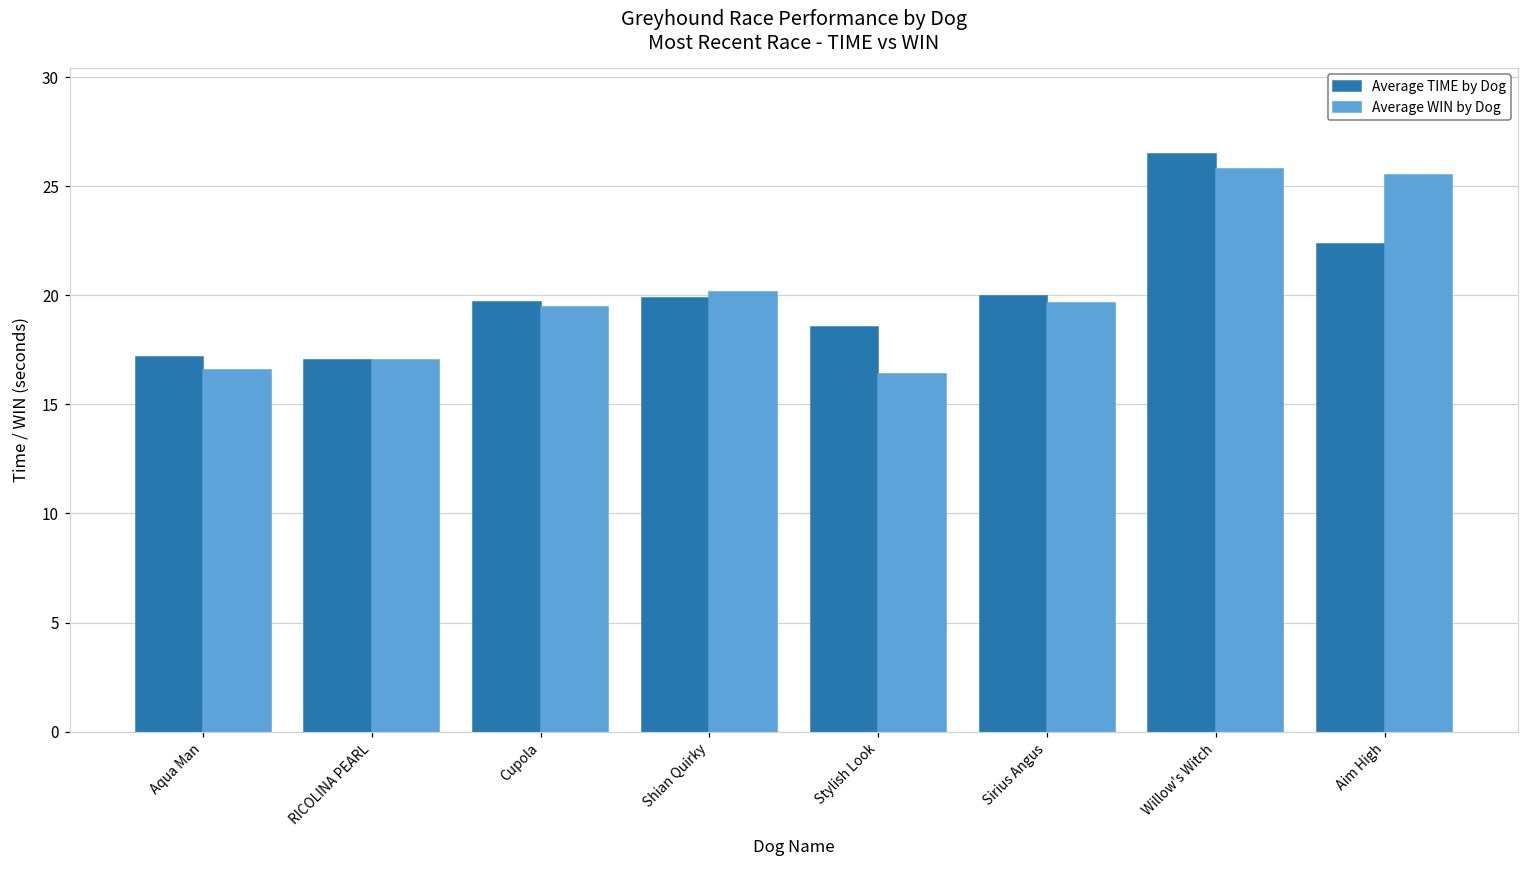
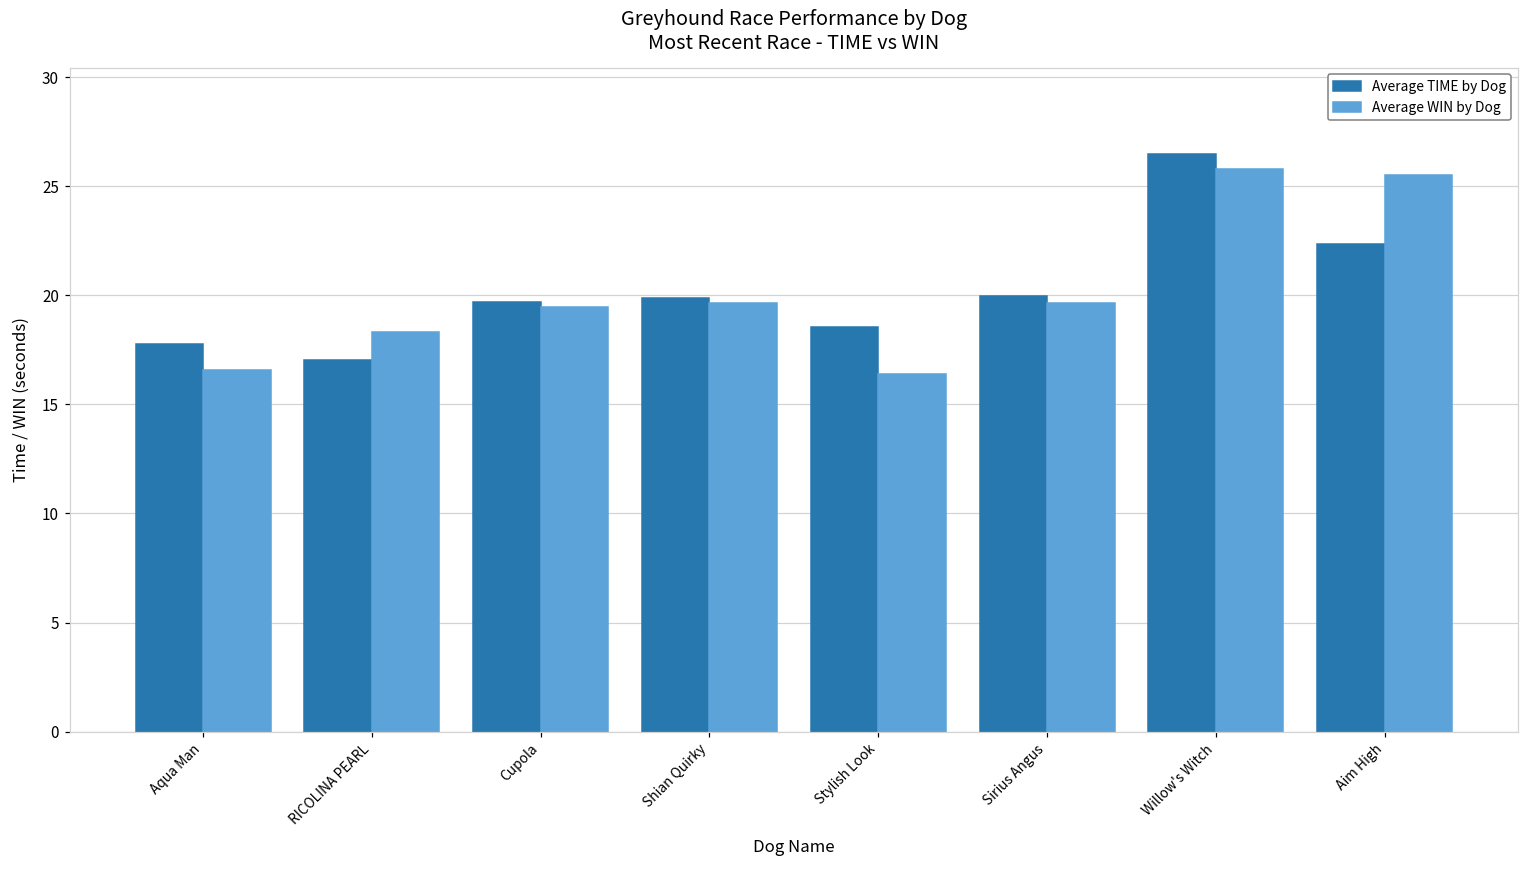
  {
    "Average TIME by Dog": {
-     "Aqua Man": 17.2,
+     "Aqua Man": 17.8,
      "RICOLINA PEARL": 17.0,
      "Cupola": 19.7,
      "Shian Quirky": 19.9,
      "Stylish Look": 18.6,
      "Sirius Angus": 20.0,
      "Willow's Witch": 26.5,
      "Aim High": 22.4
    },
    "Average WIN by Dog": {
      "Aqua Man": 16.6,
-     "RICOLINA PEARL": 17.0,
+     "RICOLINA PEARL": 18.3,
      "Cupola": 19.5,
-     "Shian Quirky": 20.2,
+     "Shian Quirky": 19.7,
      "Stylish Look": 16.4,
      "Sirius Angus": 19.7,
      "Willow's Witch": 25.8,
      "Aim High": 25.5
    }
  }
